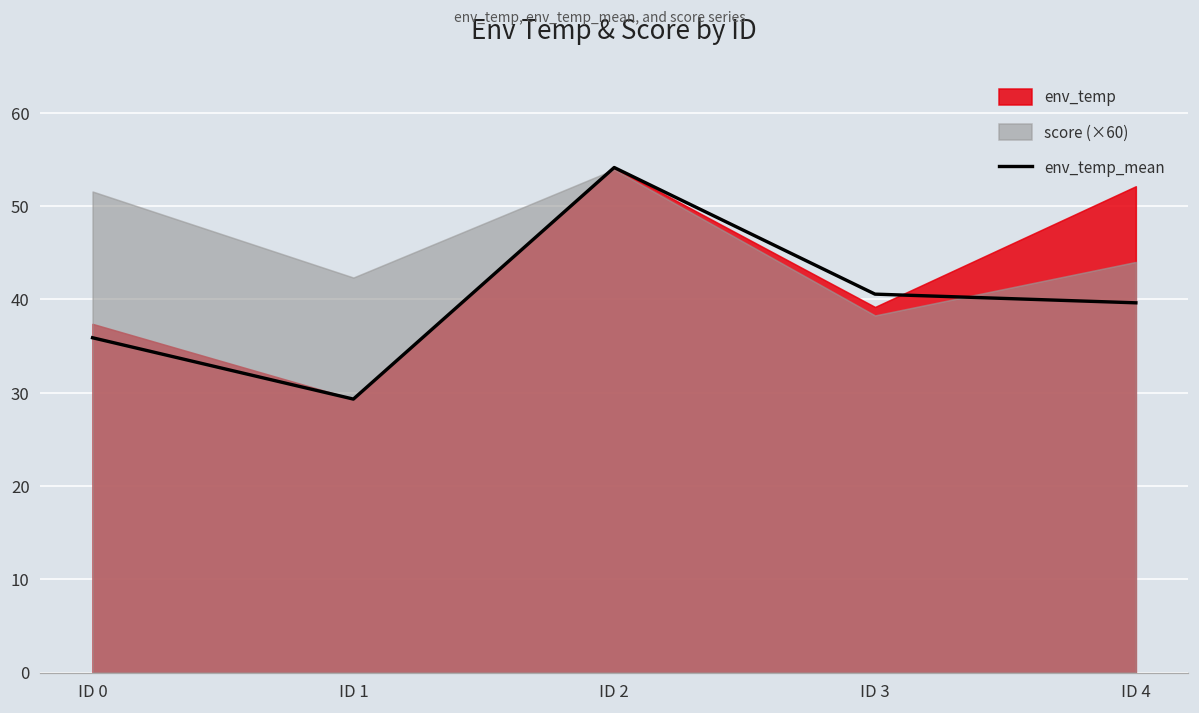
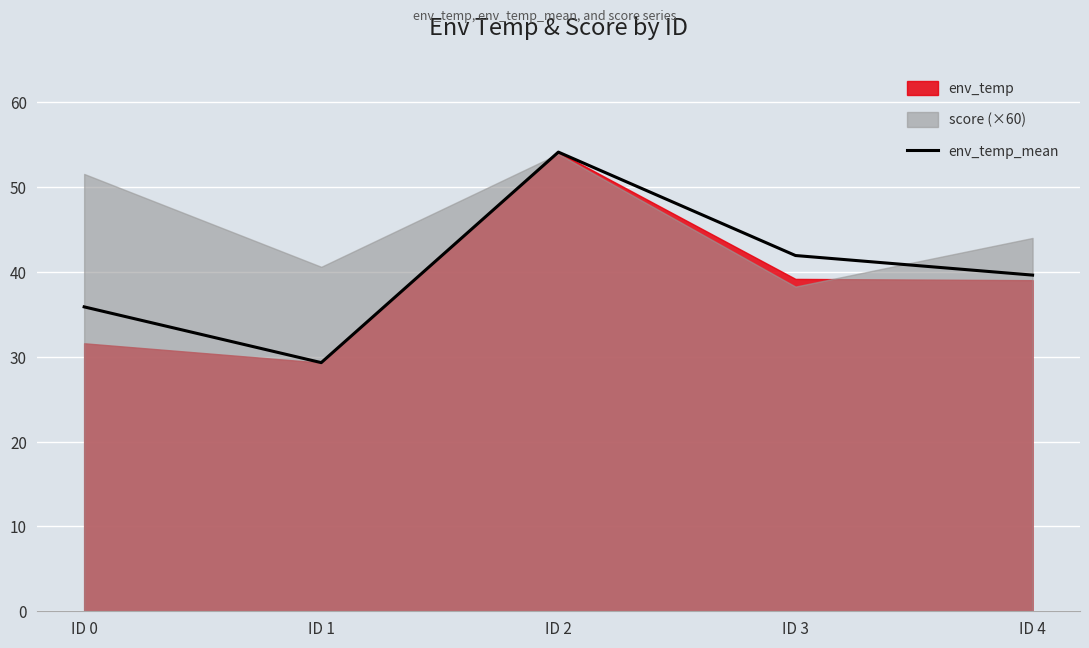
  {
    "env_temp": {
-     "ID 0": 37,
+     "ID 0": 32,
      "ID 3": 39,
-     "ID 4": 52
+     "ID 4": 39
    },
    "env_temp_mean": {
      "ID 0": 36,
-     "ID 3": 41,
+     "ID 3": 42,
      "ID 4": 40
    },
    "score (×60)": {
      "ID 0": 52,
-     "ID 1": 42,
+     "ID 1": 41,
      "ID 3": 38,
      "ID 4": 44
    }
  }
